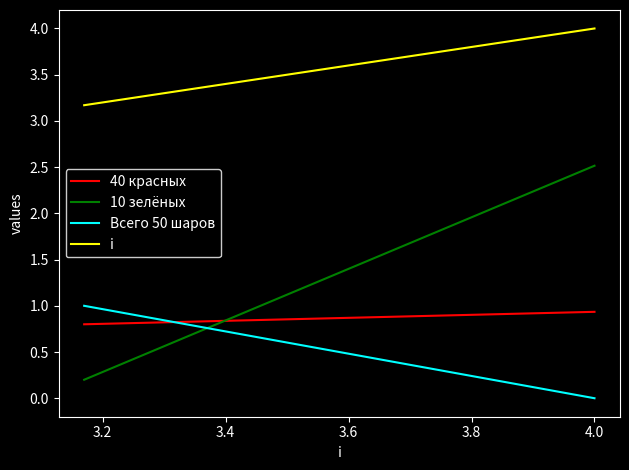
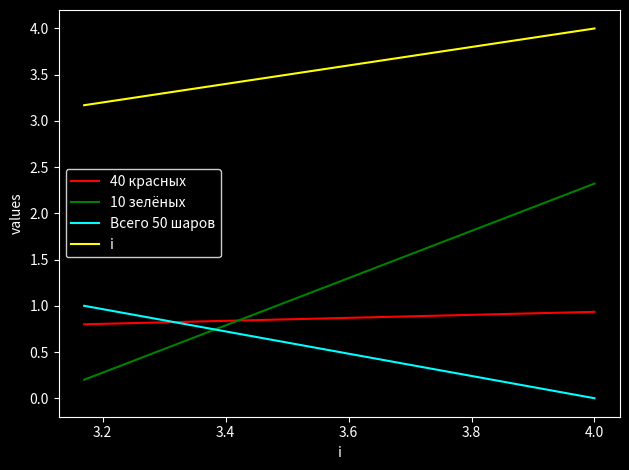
  {
    "40 красных": {
      "4.0": 0.9
    },
    "10 зелёных": {
-     "4.0": 2.5
+     "4.0": 2.3
    },
    "Всего 50 шаров": {
      "4.0": 0.0
    },
    "i": {
      "4.0": 4.0
    }
  }
